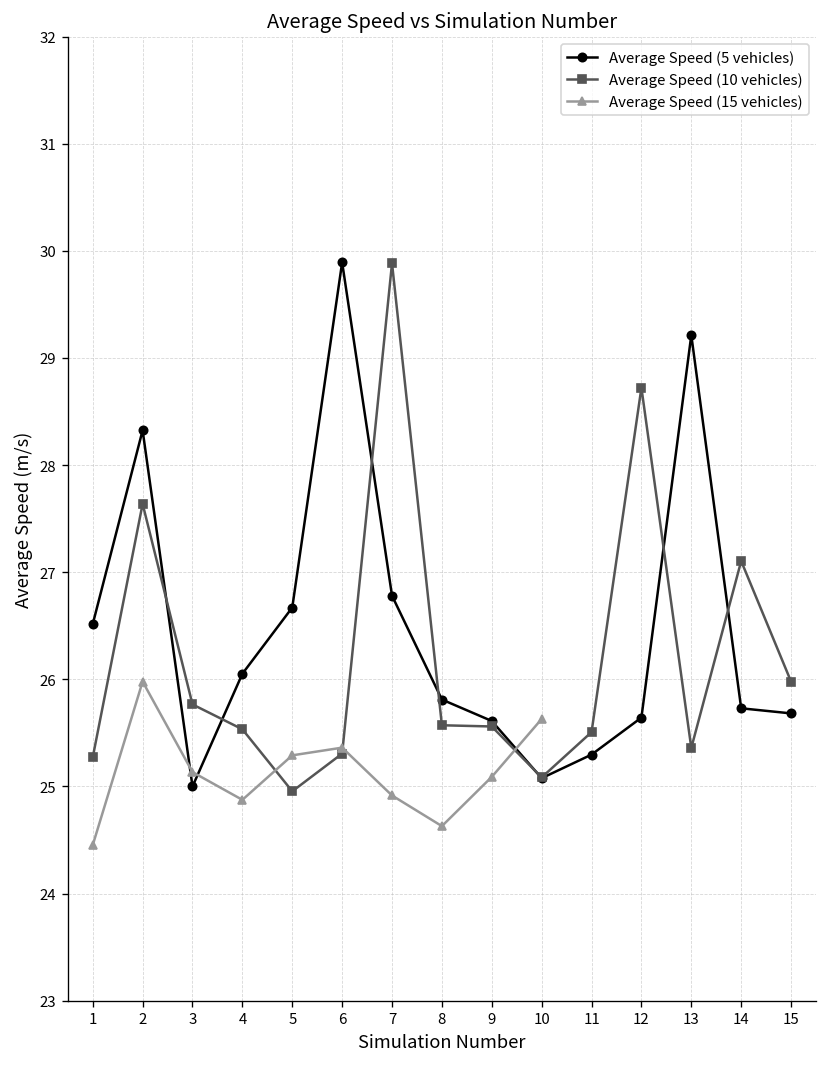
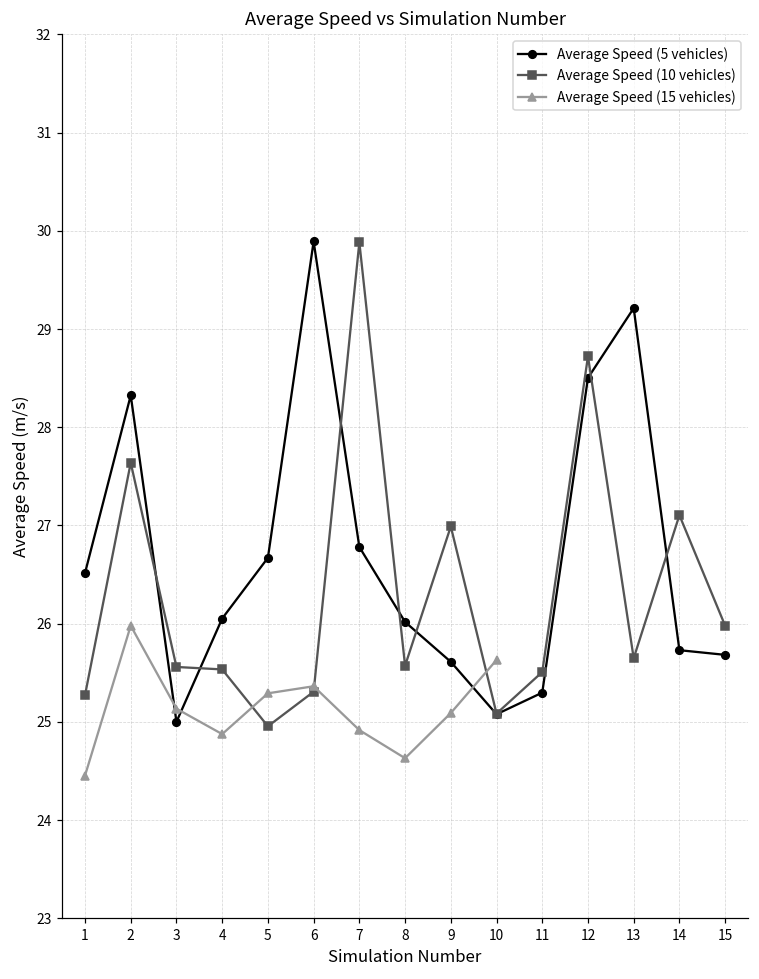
  {
    "Average Speed (5 vehicles)": {
      "1": 26.5,
      "2": 28.3,
      "3": 25.0,
      "4": 26.1,
      "5": 26.7,
      "6": 29.9,
      "7": 26.8,
-     "8": 25.8,
+     "8": 26.0,
      "9": 25.6,
      "11": 25.3,
-     "12": 25.6,
+     "12": 28.5,
      "13": 29.2,
      "14": 25.7,
      "15": 25.7
    },
    "Average Speed (10 vehicles)": {
      "1": 25.3,
      "2": 27.6,
-     "3": 25.8,
+     "3": 25.6,
      "4": 25.5,
      "5": 25.0,
      "6": 25.3,
      "7": 29.9,
      "8": 25.6,
-     "9": 25.6,
+     "9": 27.0,
      "11": 25.5,
      "12": 28.7,
-     "13": 25.4,
+     "13": 25.6,
      "14": 27.1,
      "15": 26.0
    },
    "Average Speed (15 vehicles)": {
      "1": 24.5,
      "2": 26.0,
      "3": 25.1,
      "4": 24.9,
      "5": 25.3,
      "6": 25.4,
      "7": 24.9,
      "8": 24.6,
      "9": 25.1,
      "10": 25.6
    }
  }
